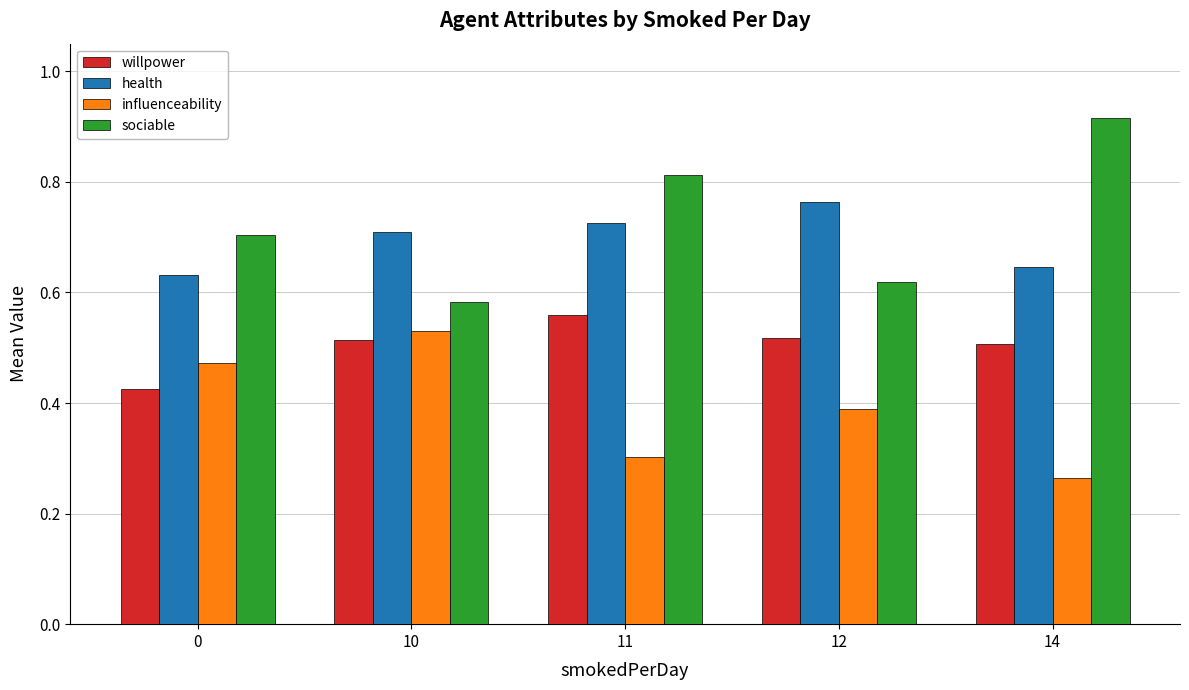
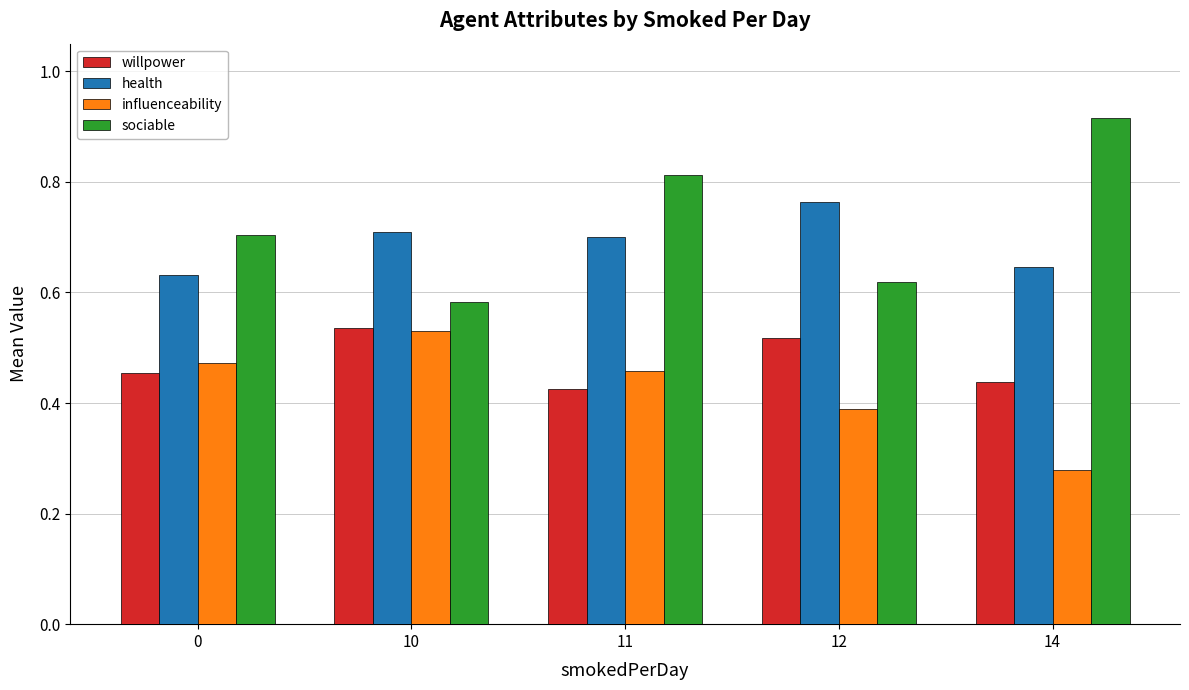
  {
    "willpower": {
-     "0": 0.43,
-     "10": 0.51,
-     "11": 0.56,
+     "0": 0.45,
+     "10": 0.54,
+     "11": 0.43,
      "12": 0.52,
-     "14": 0.51
+     "14": 0.44
    },
    "health": {
      "0": 0.63,
      "10": 0.71,
-     "11": 0.73,
+     "11": 0.70,
      "12": 0.76,
      "14": 0.65
    },
    "influenceability": {
      "0": 0.47,
      "10": 0.53,
-     "11": 0.30,
+     "11": 0.46,
      "12": 0.39,
-     "14": 0.26
+     "14": 0.28
    },
    "sociable": {
      "0": 0.70,
      "10": 0.58,
      "11": 0.81,
      "12": 0.62,
      "14": 0.91
    }
  }
